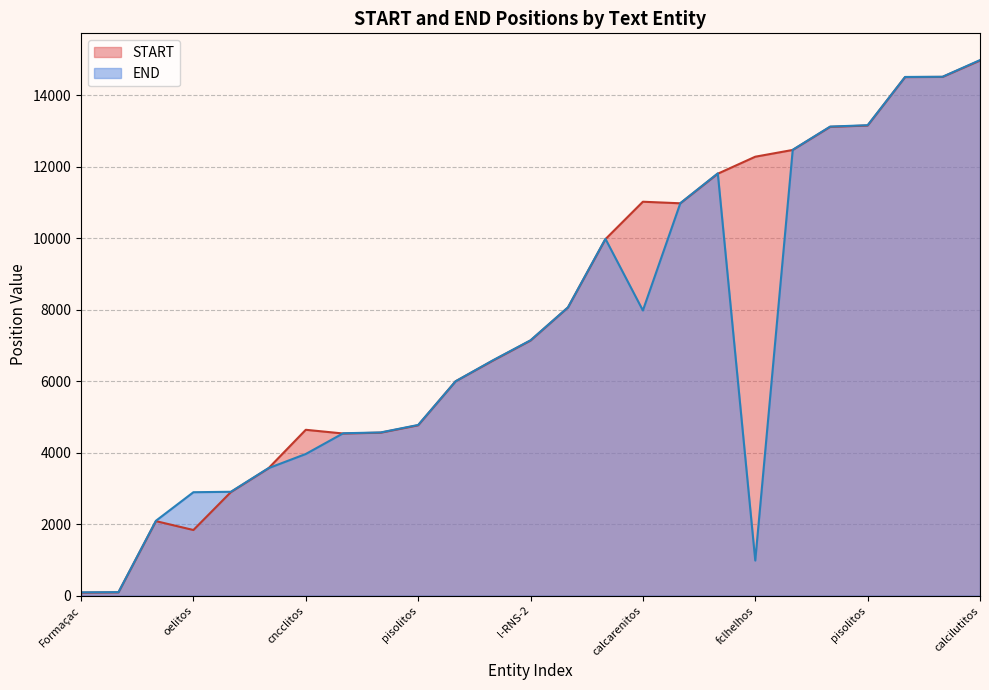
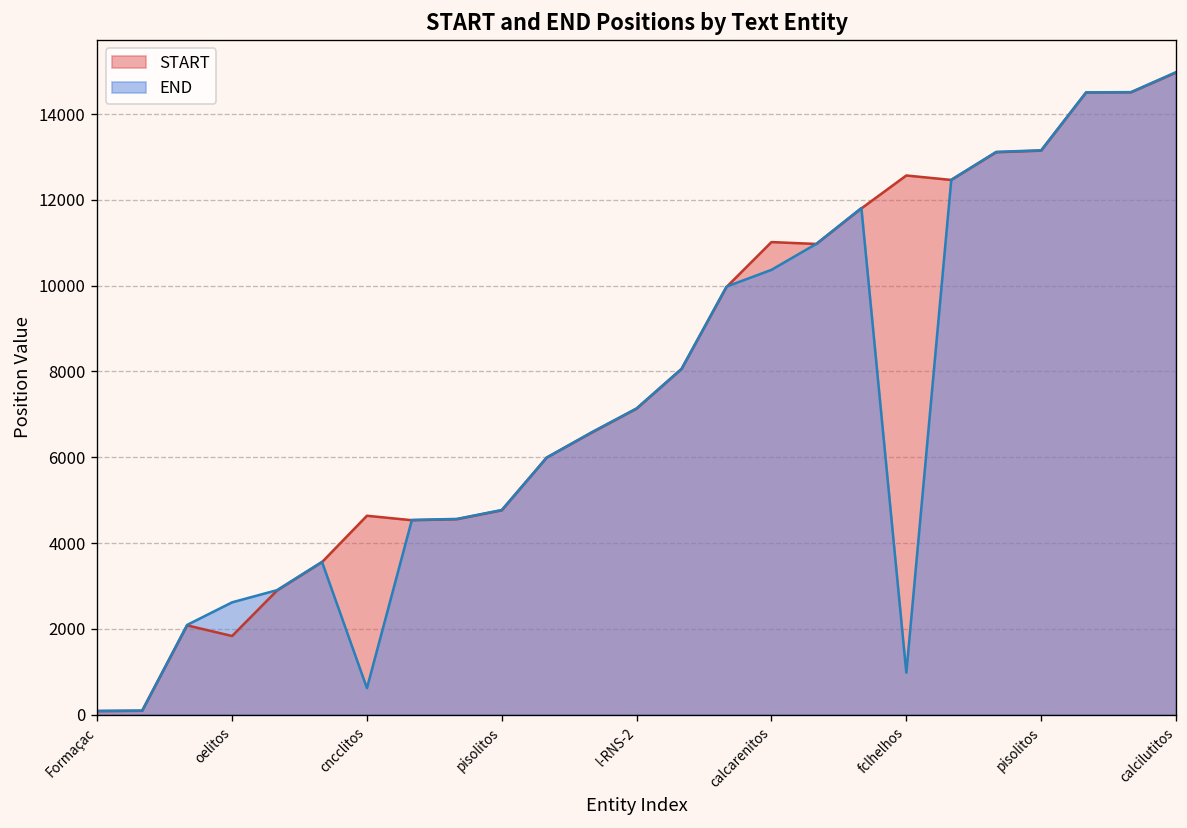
  {
    "START": {
      "oelitos": 1800,
      "cncclitos": 4600,
      "calcarenitos": 11000,
-     "fclhelhos": 12300
+     "fclhelhos": 12600
    },
    "END": {
-     "oelitos": 2900,
-     "cncclitos": 4000,
-     "calcarenitos": 8000,
+     "oelitos": 2600,
+     "cncclitos": 600,
+     "calcarenitos": 10400,
      "fclhelhos": 1000
    }
  }
